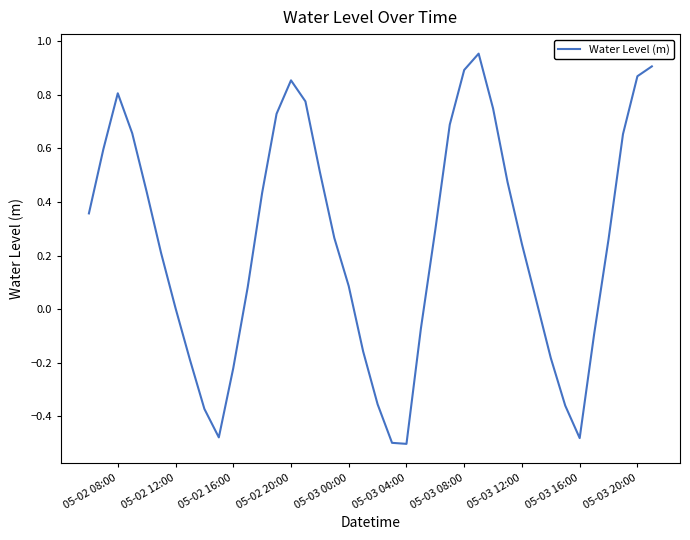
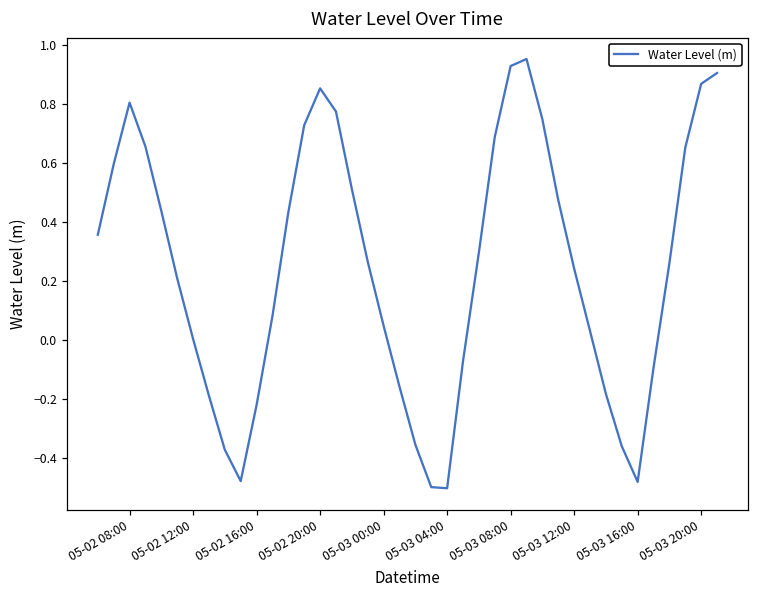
  {
    "05-02 08:00": 0.81,
    "05-02 12:00": 0.00,
    "05-02 16:00": -0.22,
    "05-02 20:00": 0.85,
-   "05-03 00:00": 0.09,
+   "05-03 00:00": 0.05,
    "05-03 04:00": -0.50,
-   "05-03 08:00": 0.89,
+   "05-03 08:00": 0.93,
    "05-03 12:00": 0.24,
    "05-03 16:00": -0.48,
    "05-03 20:00": 0.87
  }
